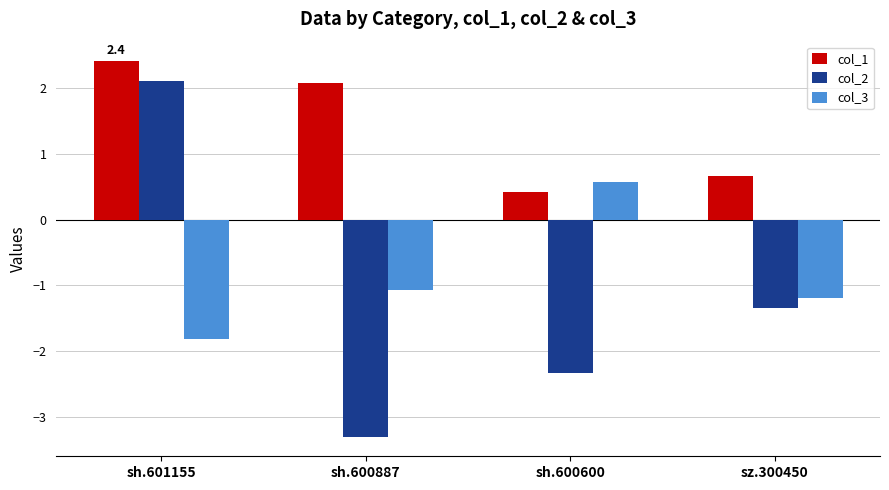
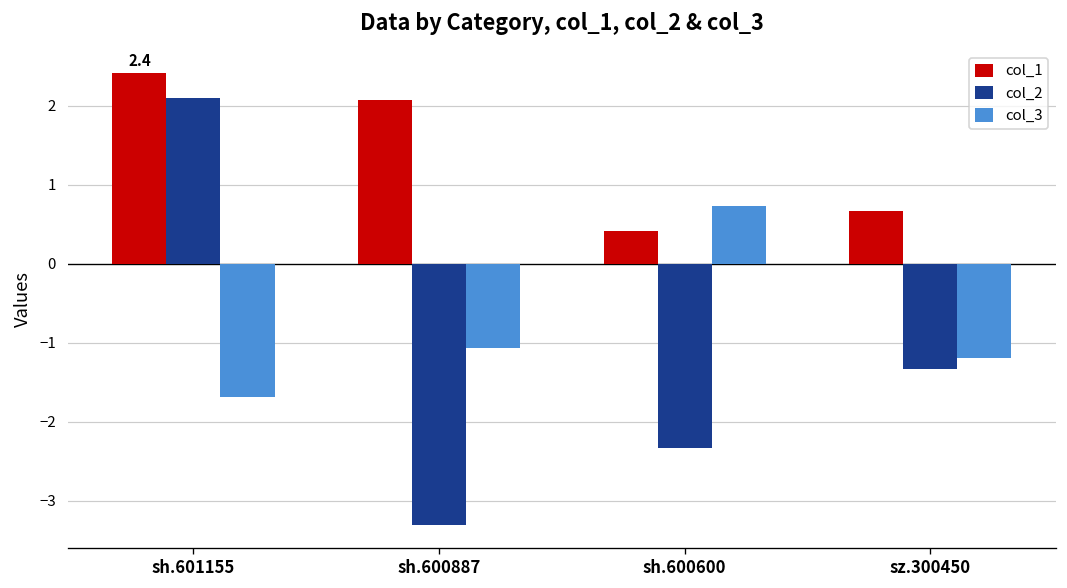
  {
    "col_1": {
      "sh.601155": 2.4
    },
    "col_2": {
      "sh.601155": 2.1,
      "sh.600887": -3.3,
      "sh.600600": -2.3,
      "sz.300450": -1.3
    },
    "col_3": {
-     "sh.601155": -1.8,
+     "sh.601155": -1.7,
      "sh.600887": -1.1,
-     "sh.600600": 0.6,
+     "sh.600600": 0.7,
      "sz.300450": -1.2
    }
  }
